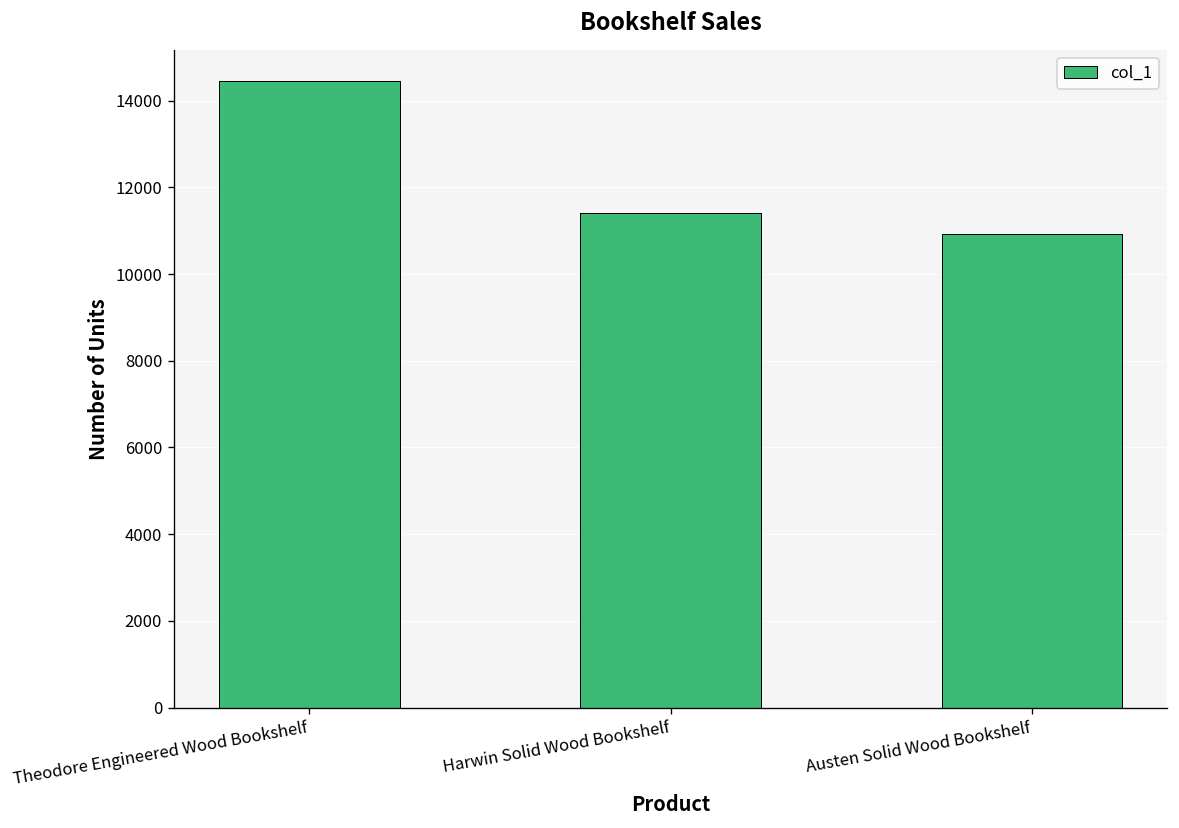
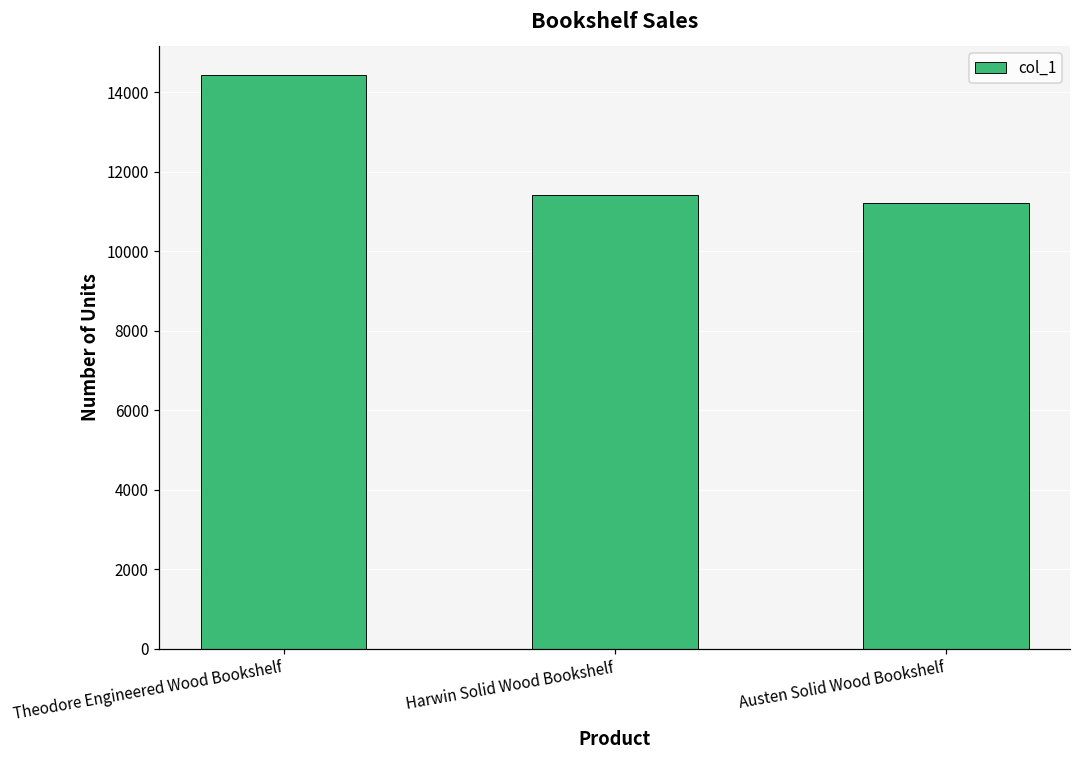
  {
    "Theodore Engineered Wood Bookshelf": 14400,
    "Harwin Solid Wood Bookshelf": 11400,
-   "Austen Solid Wood Bookshelf": 10900
+   "Austen Solid Wood Bookshelf": 11200
  }
